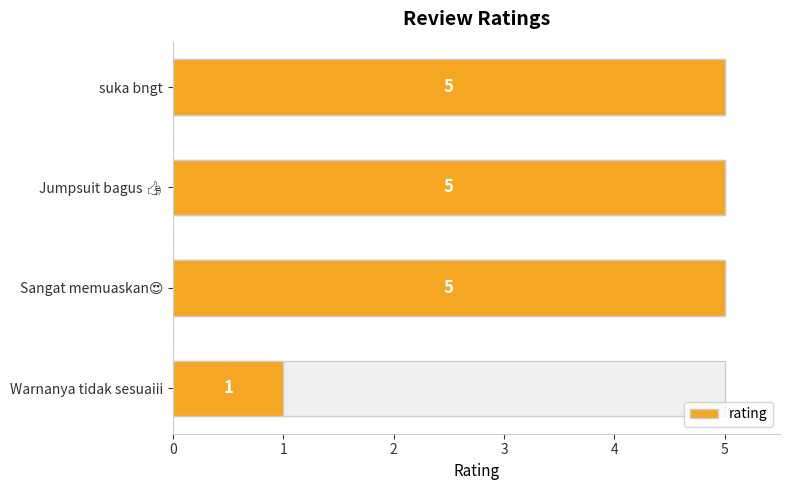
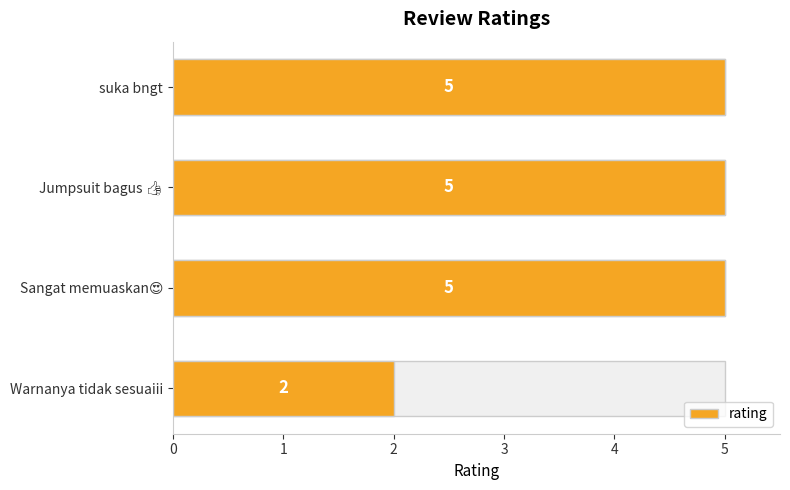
  {
    "rating": {
      "suka bngt": 5,
      "Jumpsuit bagus 👍": 5,
      "Sangat memuaskan😍": 5,
-     "Warnanya tidak sesuaiii": 1
+     "Warnanya tidak sesuaiii": 2
    }
  }
